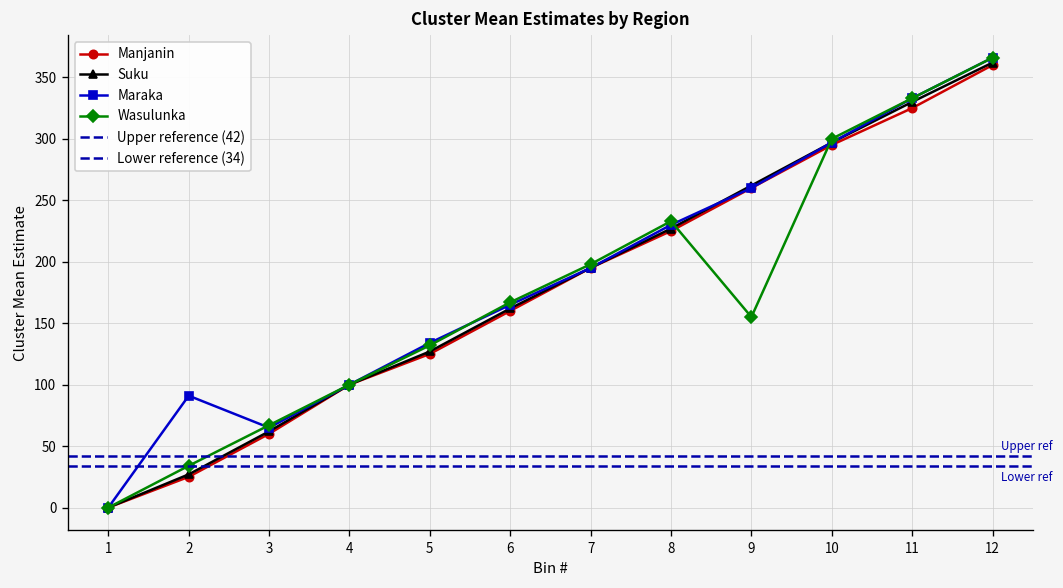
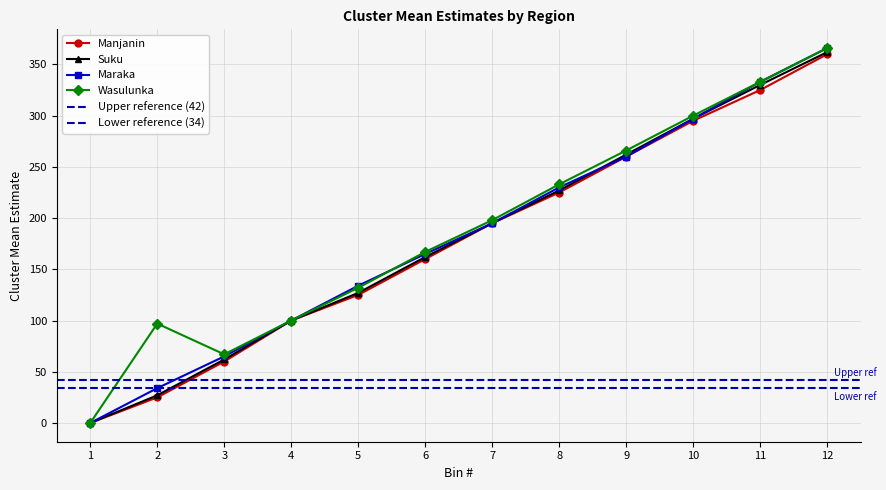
  {
    "Manjanin": {
      "11": 325
    },
    "Suku": {
      "11": 330
    },
    "Maraka": {
-     "2": 91,
+     "2": 34,
      "8": 230
    },
    "Wasulunka": {
-     "2": 34,
+     "2": 97,
      "7": 198,
      "8": 233,
-     "9": 155,
+     "9": 266,
      "10": 300
    }
  }
